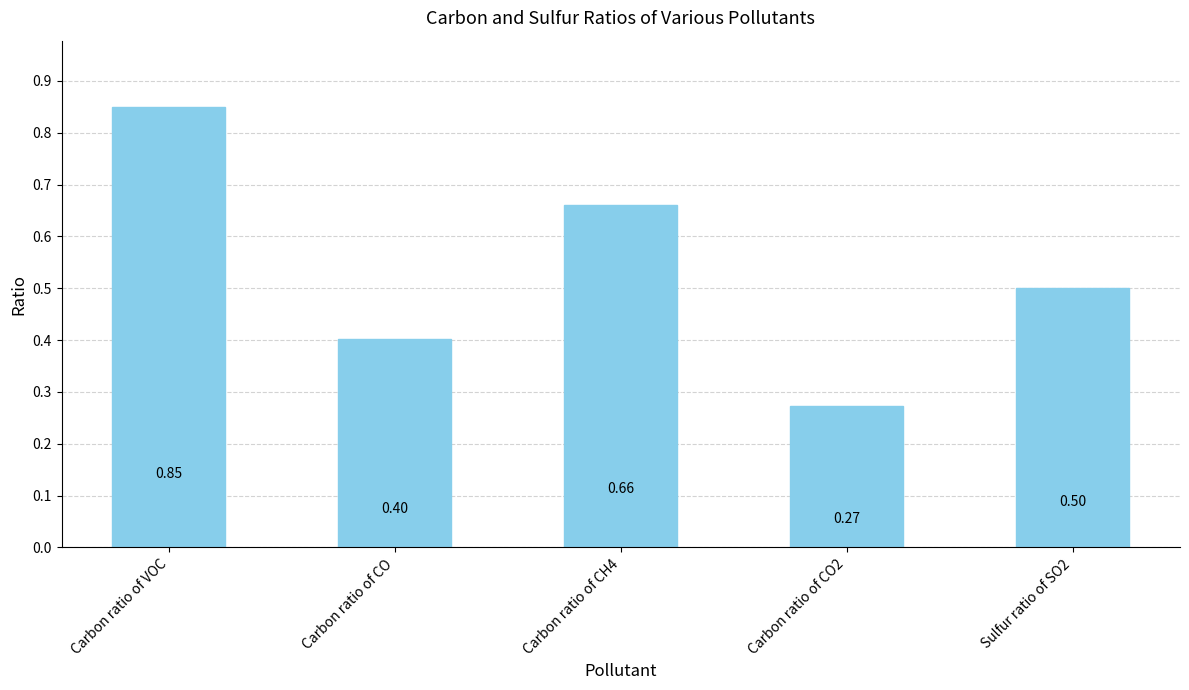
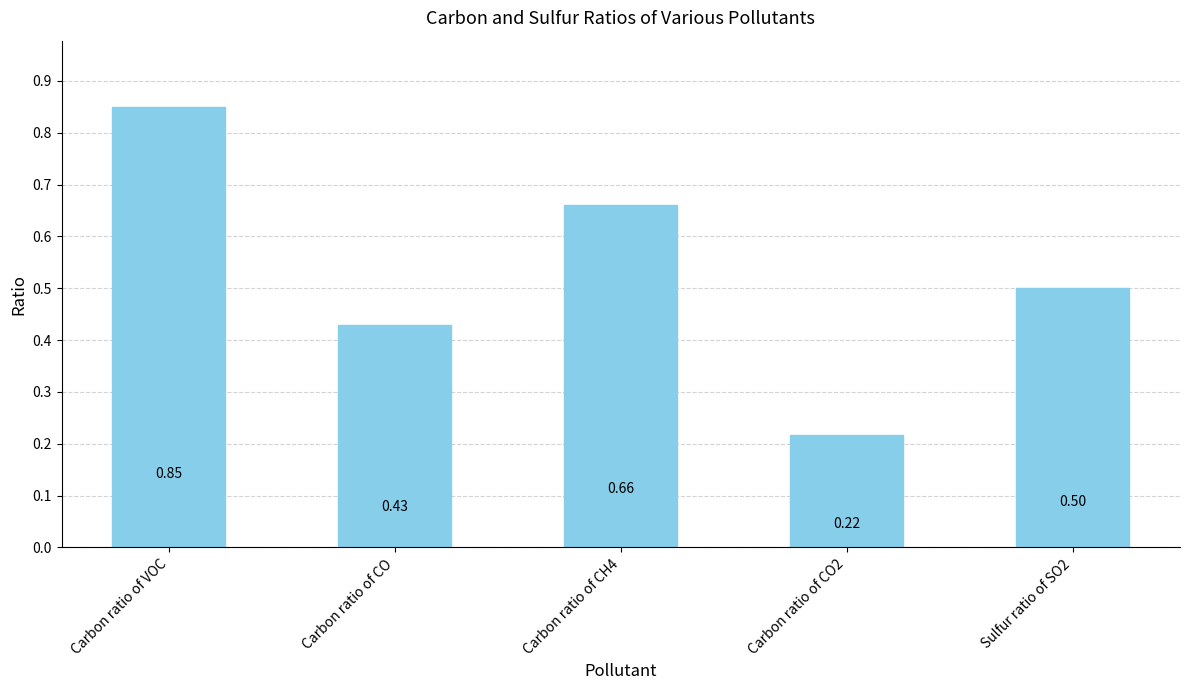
  {
    "Carbon ratio of VOC": 0.85,
-   "Carbon ratio of CO": 0.40,
+   "Carbon ratio of CO": 0.43,
    "Carbon ratio of CH4": 0.66,
-   "Carbon ratio of CO2": 0.27,
+   "Carbon ratio of CO2": 0.22,
    "Sulfur ratio of SO2": 0.50
  }
